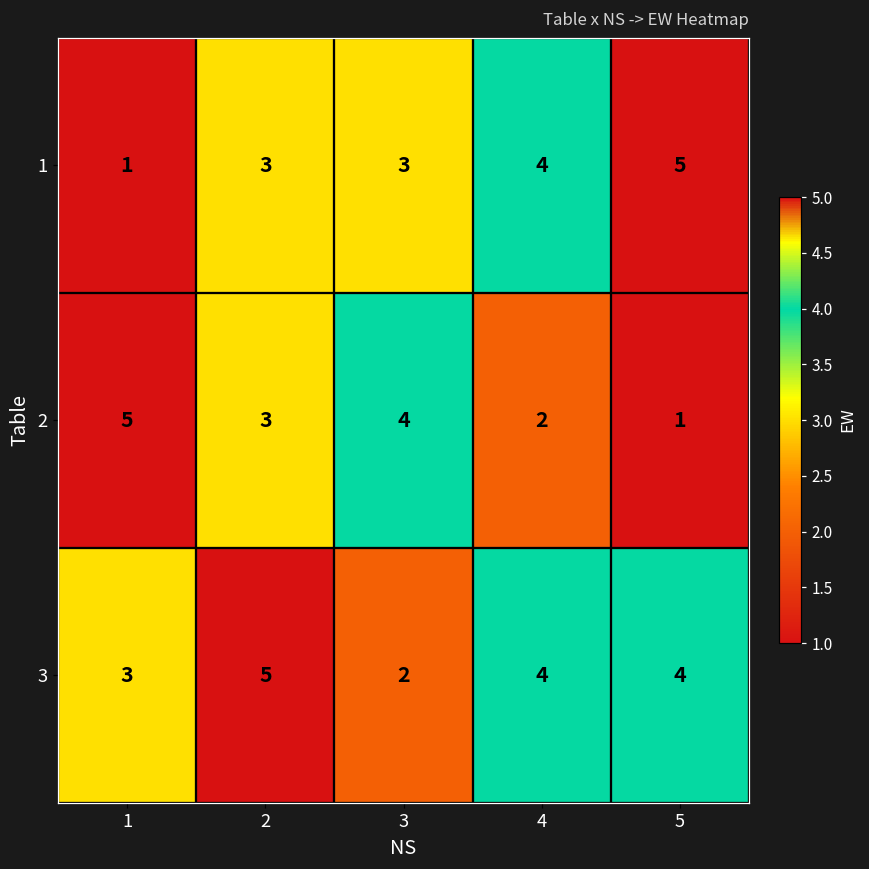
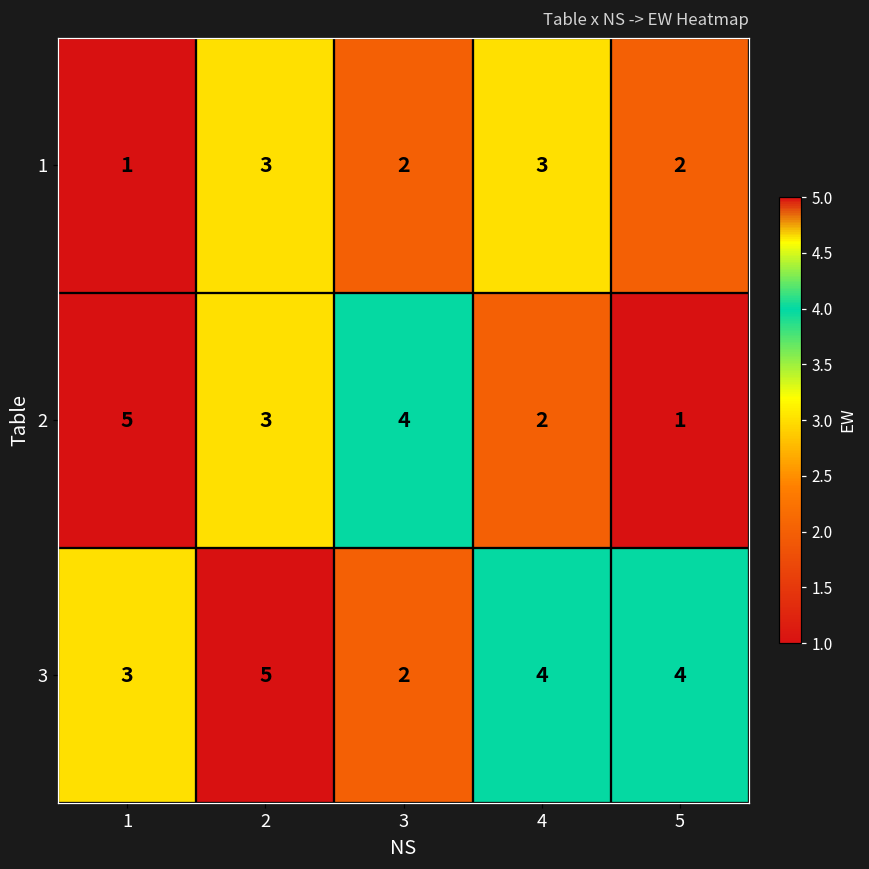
  {
    "1": {
      "1": 1,
      "2": 3,
-     "3": 3,
-     "4": 4,
-     "5": 5
+     "3": 2,
+     "4": 3,
+     "5": 2
    },
    "2": {
      "1": 5,
      "2": 3,
      "3": 4,
      "4": 2,
      "5": 1
    },
    "3": {
      "1": 3,
      "2": 5,
      "3": 2,
      "4": 4,
      "5": 4
    }
  }
